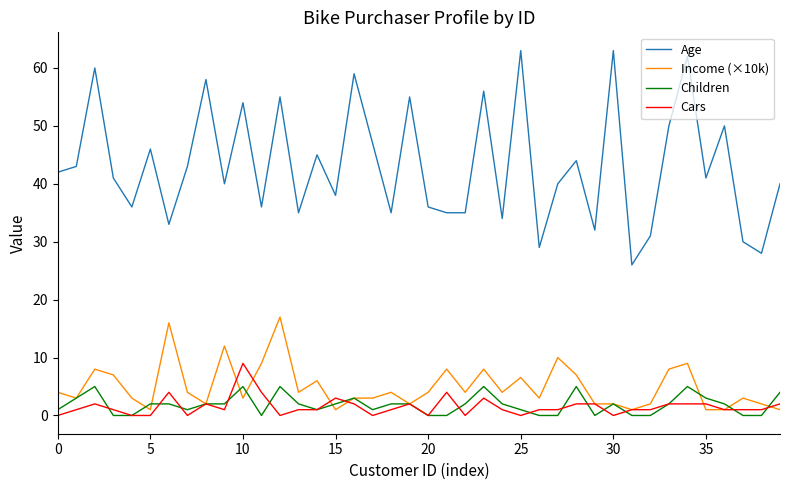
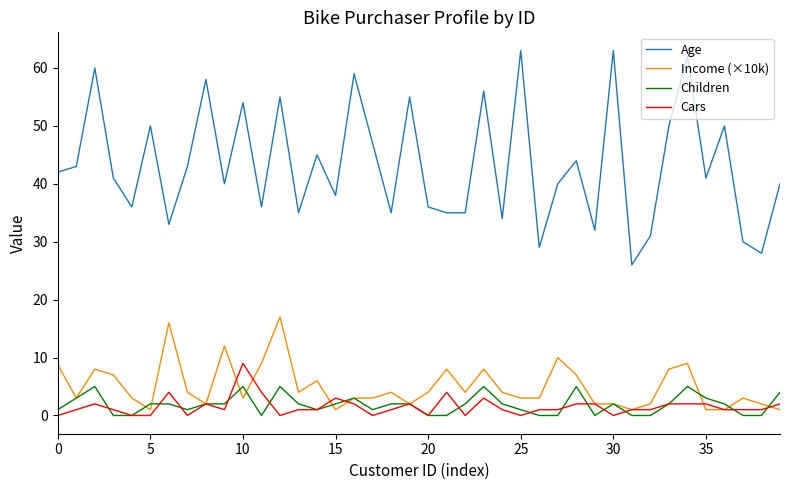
  {
    "Age": {
      "0": 42,
-     "5": 46,
+     "5": 50,
      "10": 54,
      "15": 38,
      "20": 36,
      "25": 63,
      "30": 63,
      "35": 41
    },
    "Income (×10k)": {
-     "0": 4,
+     "0": 9,
      "5": 1,
      "10": 3,
      "15": 1,
      "20": 4,
-     "25": 7,
+     "25": 3,
      "35": 1
    },
    "Children": {
      "0": 1,
      "5": 2,
      "10": 5,
      "15": 2,
      "25": 1,
      "35": 3
    },
    "Cars": {
      "0": 0,
      "5": 0,
      "10": 9,
      "15": 3,
      "25": 0,
      "30": 0,
      "35": 2
    }
  }
